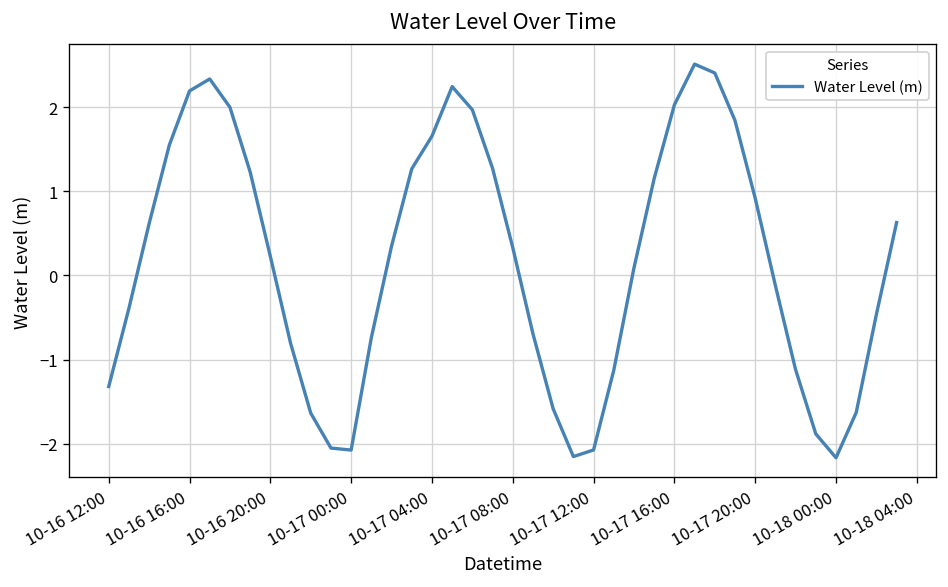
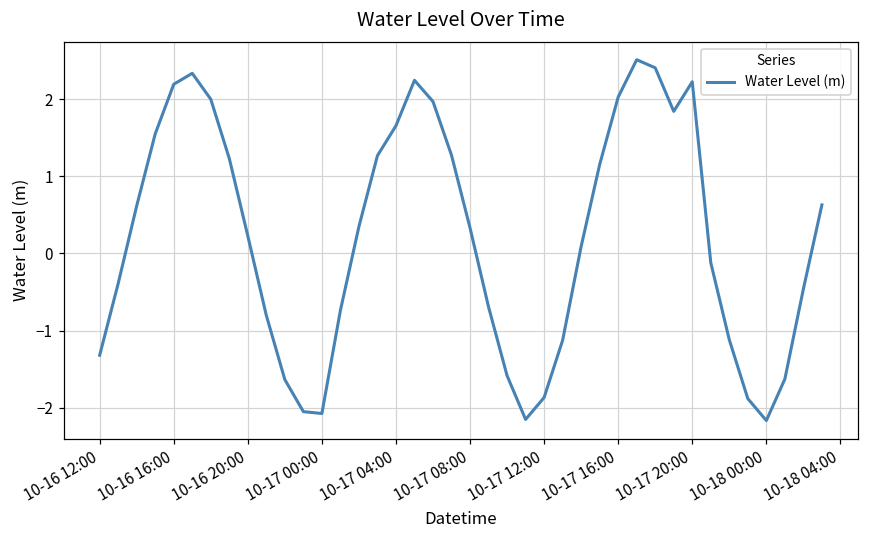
  {
    "10-16 12:00": -1.3,
    "10-16 16:00": 2.2,
    "10-16 20:00": 0.2,
    "10-17 00:00": -2.1,
    "10-17 04:00": 1.7,
    "10-17 08:00": 0.3,
-   "10-17 12:00": -2.1,
+   "10-17 12:00": -1.9,
    "10-17 16:00": 2.0,
-   "10-17 20:00": 0.9,
+   "10-17 20:00": 2.2,
    "10-18 00:00": -2.2
  }
